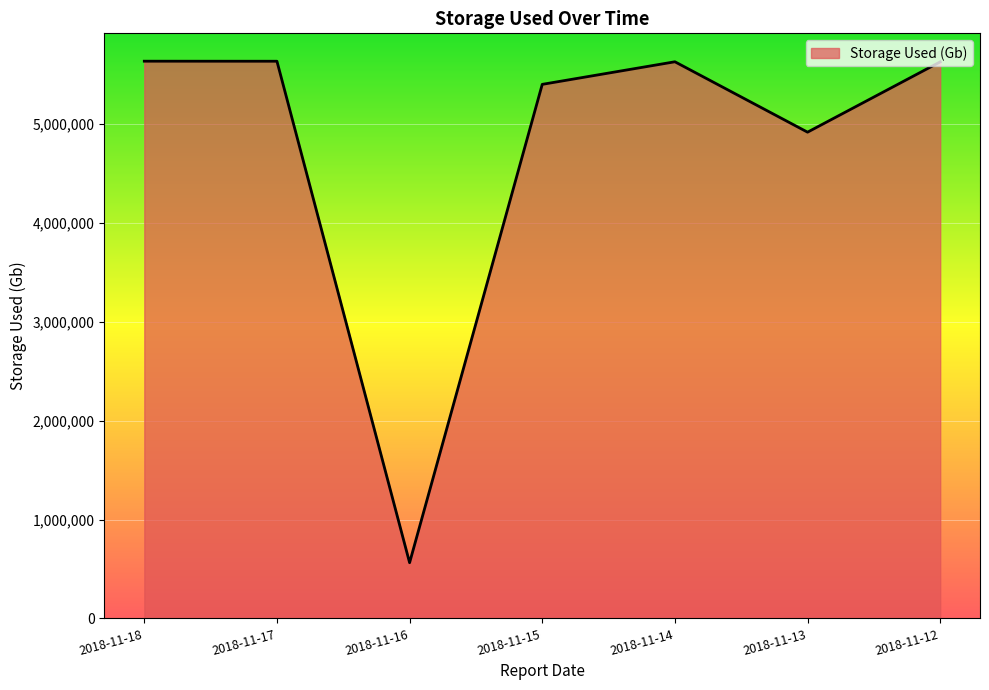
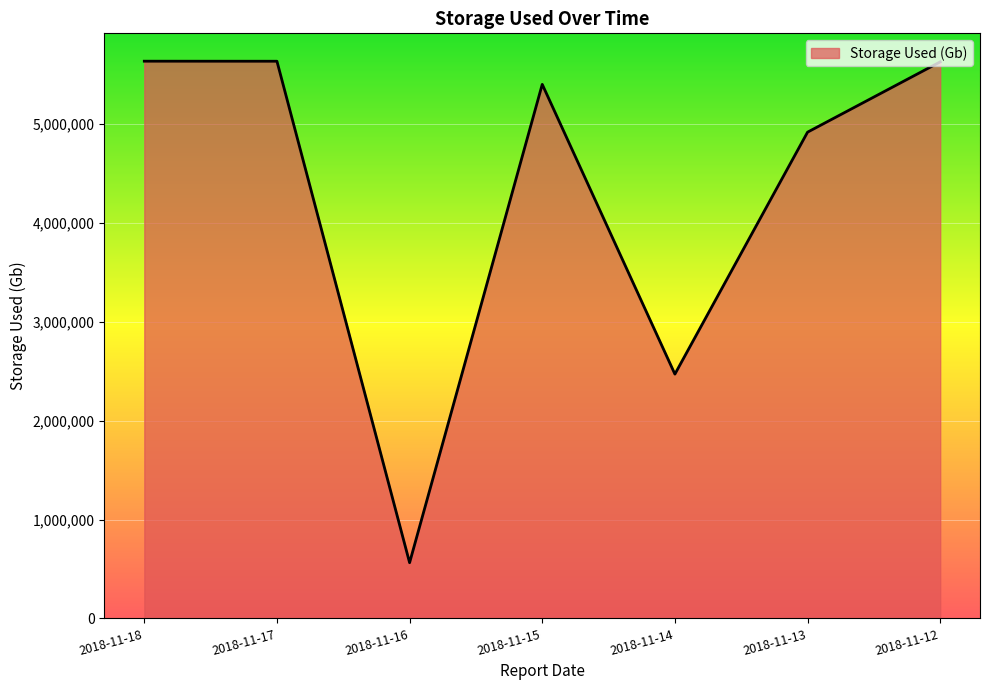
  {
    "2018-11-18": "5,600,000",
    "2018-11-17": "5,600,000",
    "2018-11-16": "600,000",
    "2018-11-15": "5,400,000",
-   "2018-11-14": "5,600,000",
+   "2018-11-14": "2,500,000",
    "2018-11-13": "4,900,000"
  }
